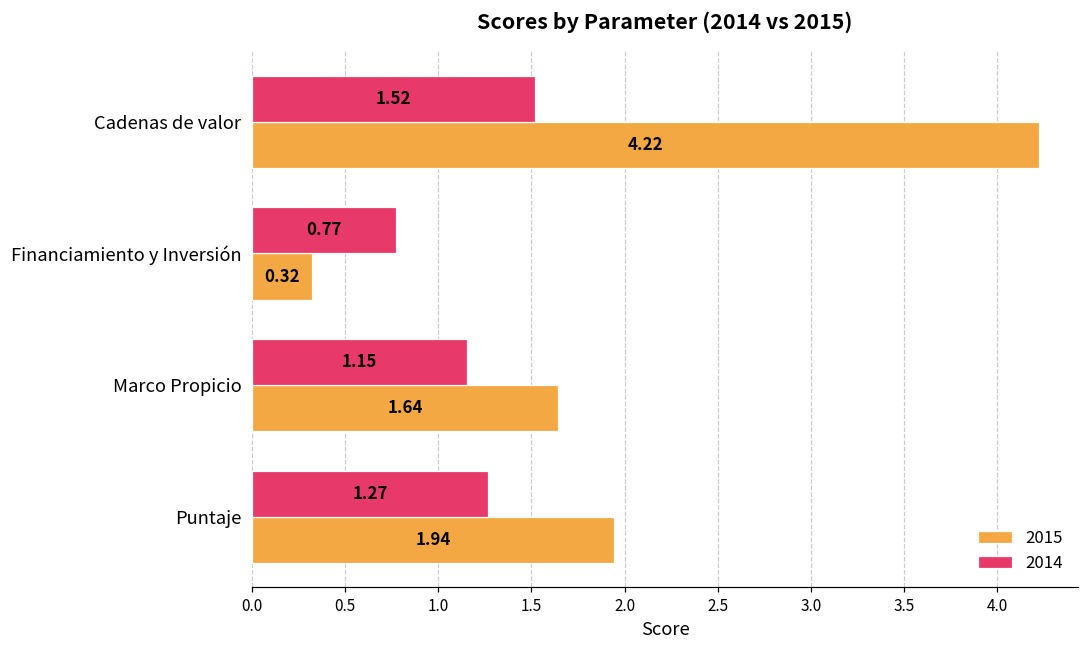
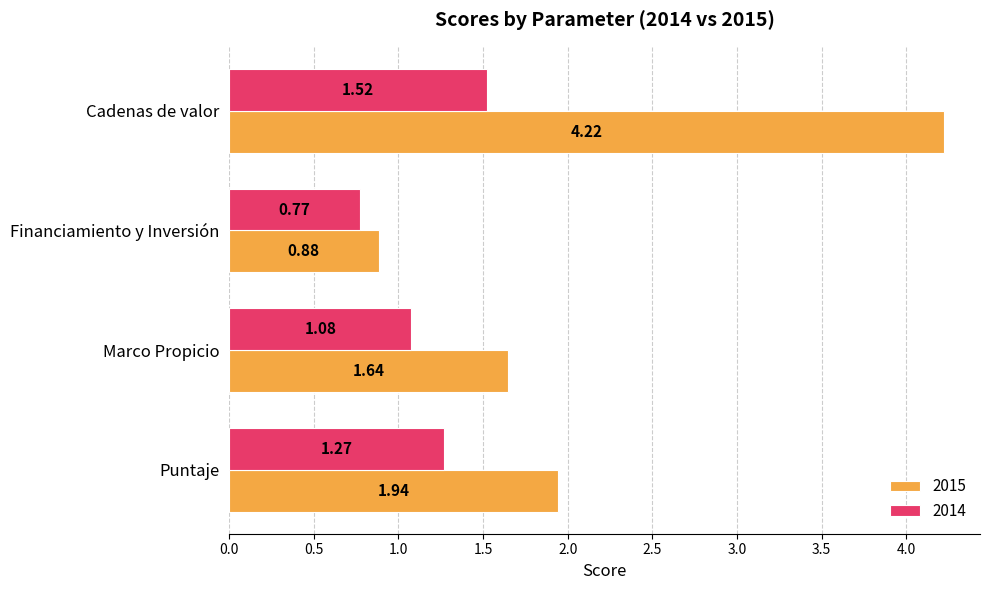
  {
    "2015": {
      "Cadenas de valor": 4.22,
-     "Financiamiento y Inversión": 0.32,
+     "Financiamiento y Inversión": 0.88,
      "Marco Propicio": 1.64,
      "Puntaje": 1.94
    },
    "2014": {
      "Cadenas de valor": 1.52,
      "Financiamiento y Inversión": 0.77,
-     "Marco Propicio": 1.15,
+     "Marco Propicio": 1.08,
      "Puntaje": 1.27
    }
  }
